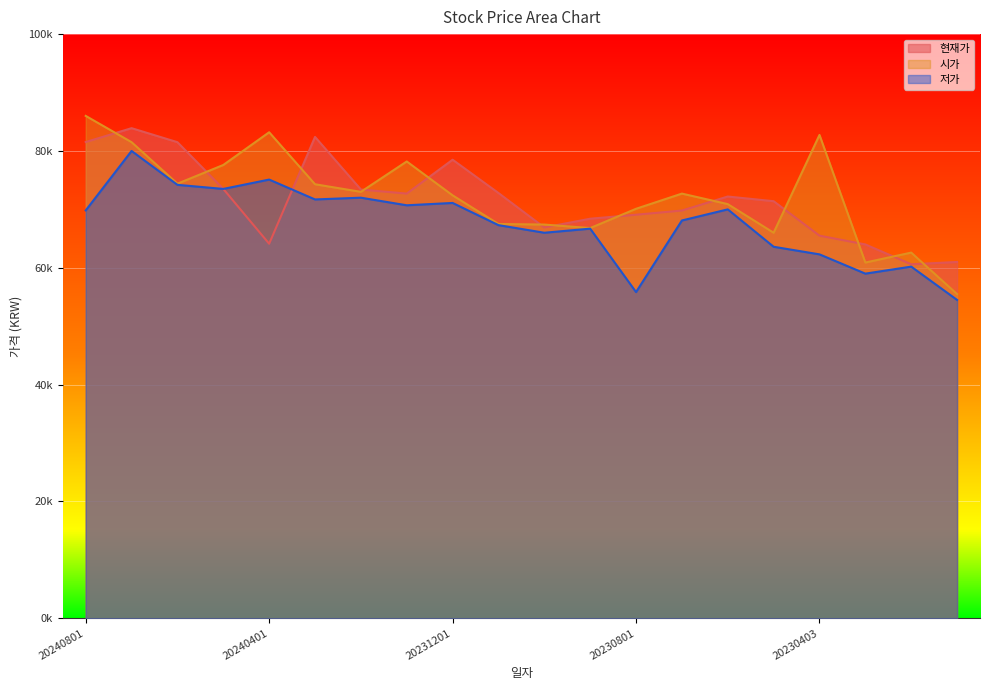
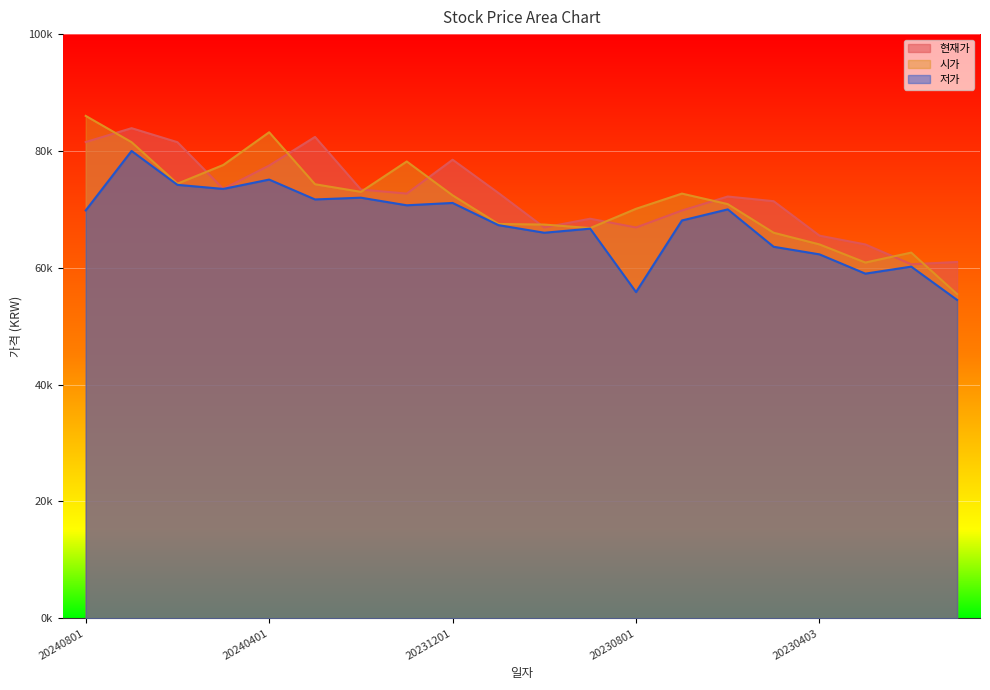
  {
    "현재가": {
      "20240801": 82000,
-     "20240401": 64000,
+     "20240401": 78000,
      "20231201": 79000,
-     "20230801": 69000,
+     "20230801": 67000,
      "20230403": 66000
    },
    "시가": {
      "20240801": 86000,
      "20240401": 83000,
      "20231201": 72000,
      "20230801": 70000,
-     "20230403": 83000
+     "20230403": 64000
    },
    "저가": {
      "20240801": 70000,
      "20240401": 75000,
      "20231201": 71000,
      "20230801": 56000,
      "20230403": 62000
    }
  }
